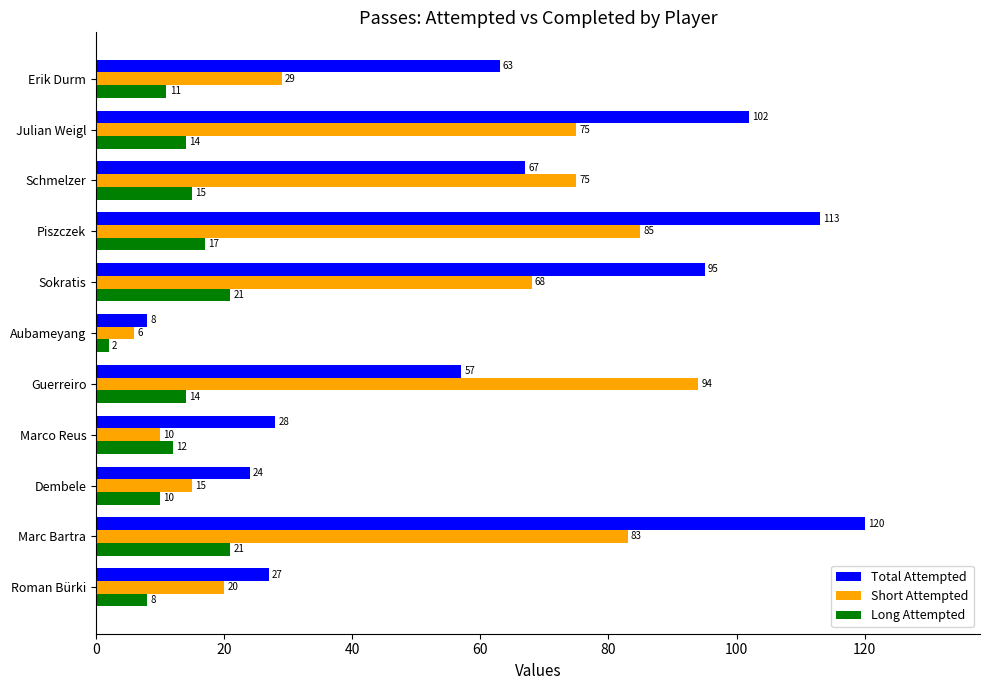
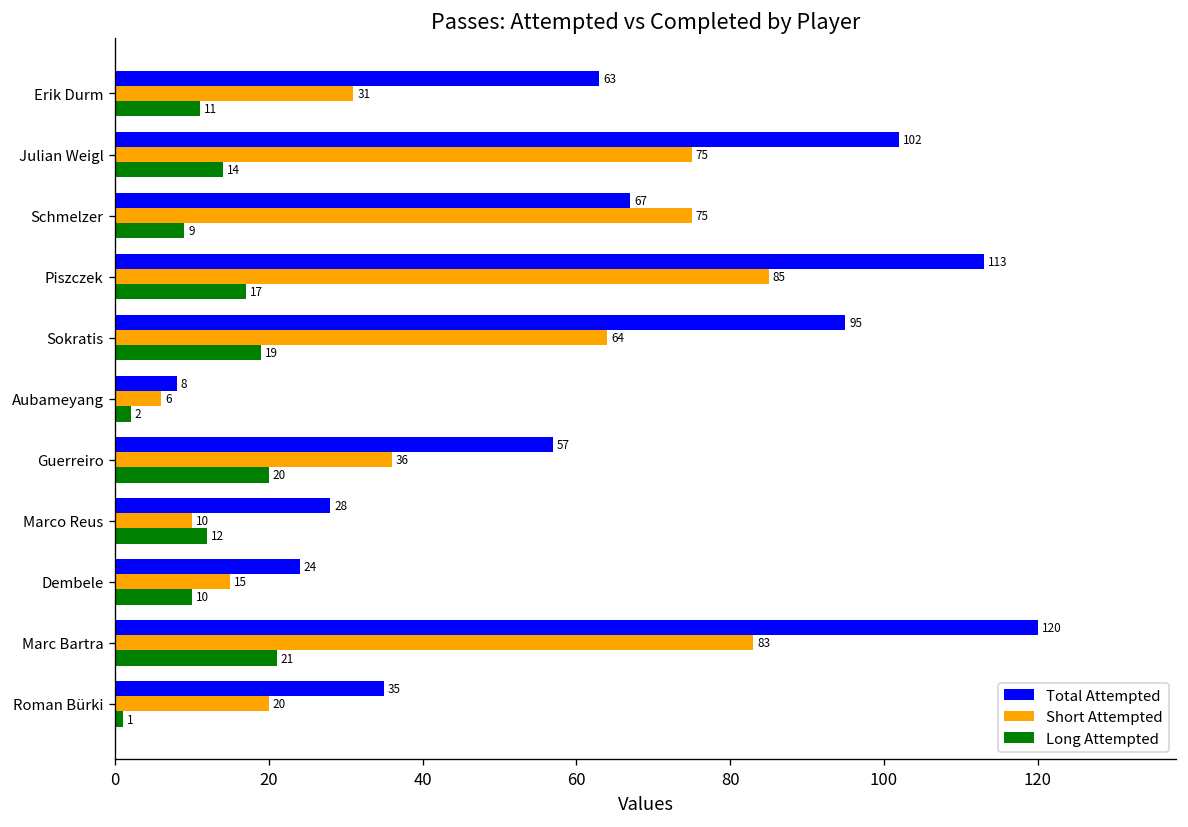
  {
    "Total Attempted": {
      "Erik Durm": 63,
      "Julian Weigl": 102,
      "Schmelzer": 67,
      "Piszczek": 113,
      "Sokratis": 95,
      "Aubameyang": 8,
      "Guerreiro": 57,
      "Marco Reus": 28,
      "Dembele": 24,
      "Marc Bartra": 120,
-     "Roman Bürki": 27
+     "Roman Bürki": 35
    },
    "Short Attempted": {
-     "Erik Durm": 29,
+     "Erik Durm": 31,
      "Julian Weigl": 75,
      "Schmelzer": 75,
      "Piszczek": 85,
-     "Sokratis": 68,
+     "Sokratis": 64,
      "Aubameyang": 6,
-     "Guerreiro": 94,
+     "Guerreiro": 36,
      "Marco Reus": 10,
      "Dembele": 15,
      "Marc Bartra": 83,
      "Roman Bürki": 20
    },
    "Long Attempted": {
      "Erik Durm": 11,
      "Julian Weigl": 14,
-     "Schmelzer": 15,
+     "Schmelzer": 9,
      "Piszczek": 17,
-     "Sokratis": 21,
+     "Sokratis": 19,
      "Aubameyang": 2,
-     "Guerreiro": 14,
+     "Guerreiro": 20,
      "Marco Reus": 12,
      "Dembele": 10,
      "Marc Bartra": 21,
-     "Roman Bürki": 8
+     "Roman Bürki": 1
    }
  }
